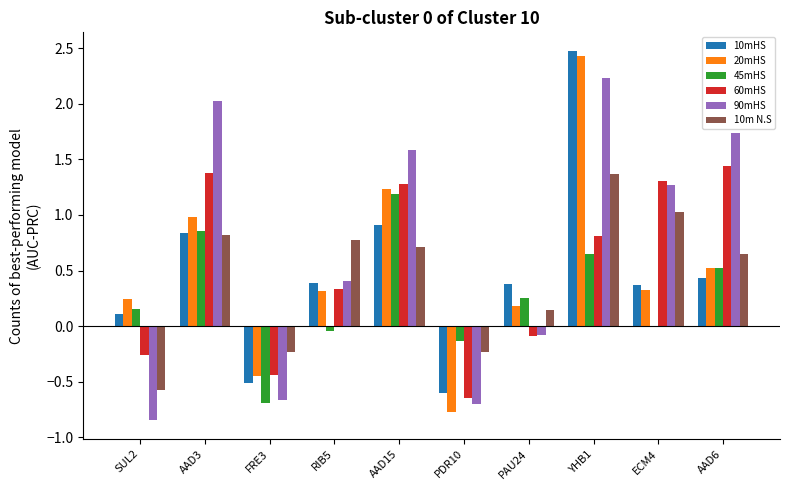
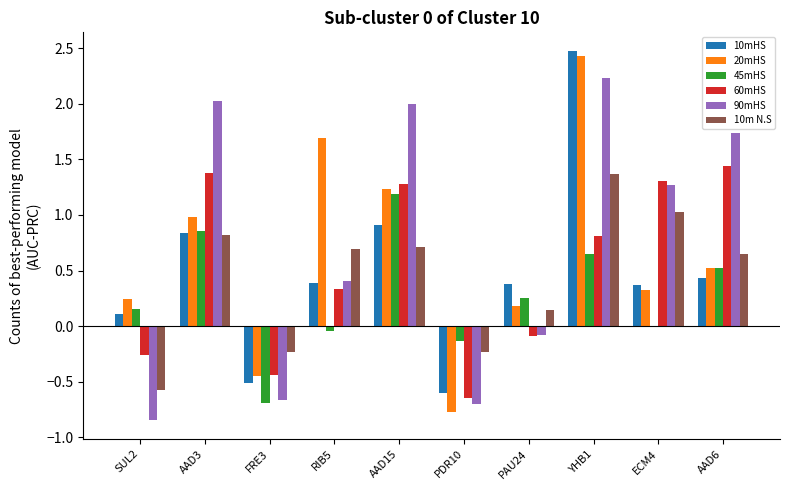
  {
    "10mHS": {
      "SUL2": 0.11,
      "AAD3": 0.84,
      "FRE3": -0.51,
      "RIB5": 0.39,
      "AAD15": 0.91,
      "PDR10": -0.61,
      "PAU24": 0.38,
      "YHB1": 2.48,
      "ECM4": 0.37,
      "AAD6": 0.43
    },
    "20mHS": {
      "SUL2": 0.25,
      "AAD3": 0.98,
      "FRE3": -0.45,
-     "RIB5": 0.31,
+     "RIB5": 1.69,
      "AAD15": 1.23,
      "PDR10": -0.77,
      "PAU24": 0.18,
      "YHB1": 2.43,
      "ECM4": 0.33,
      "AAD6": 0.53
    },
    "45mHS": {
      "SUL2": 0.15,
      "AAD3": 0.86,
      "FRE3": -0.69,
      "RIB5": -0.05,
      "AAD15": 1.19,
      "PDR10": -0.13,
      "PAU24": 0.25,
      "YHB1": 0.65,
      "AAD6": 0.52
    },
    "60mHS": {
      "SUL2": -0.26,
      "AAD3": 1.37,
      "FRE3": -0.44,
      "RIB5": 0.33,
      "AAD15": 1.28,
      "PDR10": -0.64,
      "PAU24": -0.09,
      "YHB1": 0.81,
      "ECM4": 1.31,
      "AAD6": 1.44
    },
    "90mHS": {
      "SUL2": -0.85,
      "AAD3": 2.02,
      "FRE3": -0.66,
      "RIB5": 0.40,
-     "AAD15": 1.59,
+     "AAD15": 1.99,
      "PDR10": -0.70,
      "PAU24": -0.08,
      "YHB1": 2.23,
      "ECM4": 1.27,
      "AAD6": 1.73
    },
    "10m N.S": {
      "SUL2": -0.58,
      "AAD3": 0.82,
      "FRE3": -0.23,
-     "RIB5": 0.77,
+     "RIB5": 0.69,
      "AAD15": 0.71,
      "PDR10": -0.23,
      "PAU24": 0.15,
      "YHB1": 1.37,
      "ECM4": 1.03,
      "AAD6": 0.65
    }
  }
